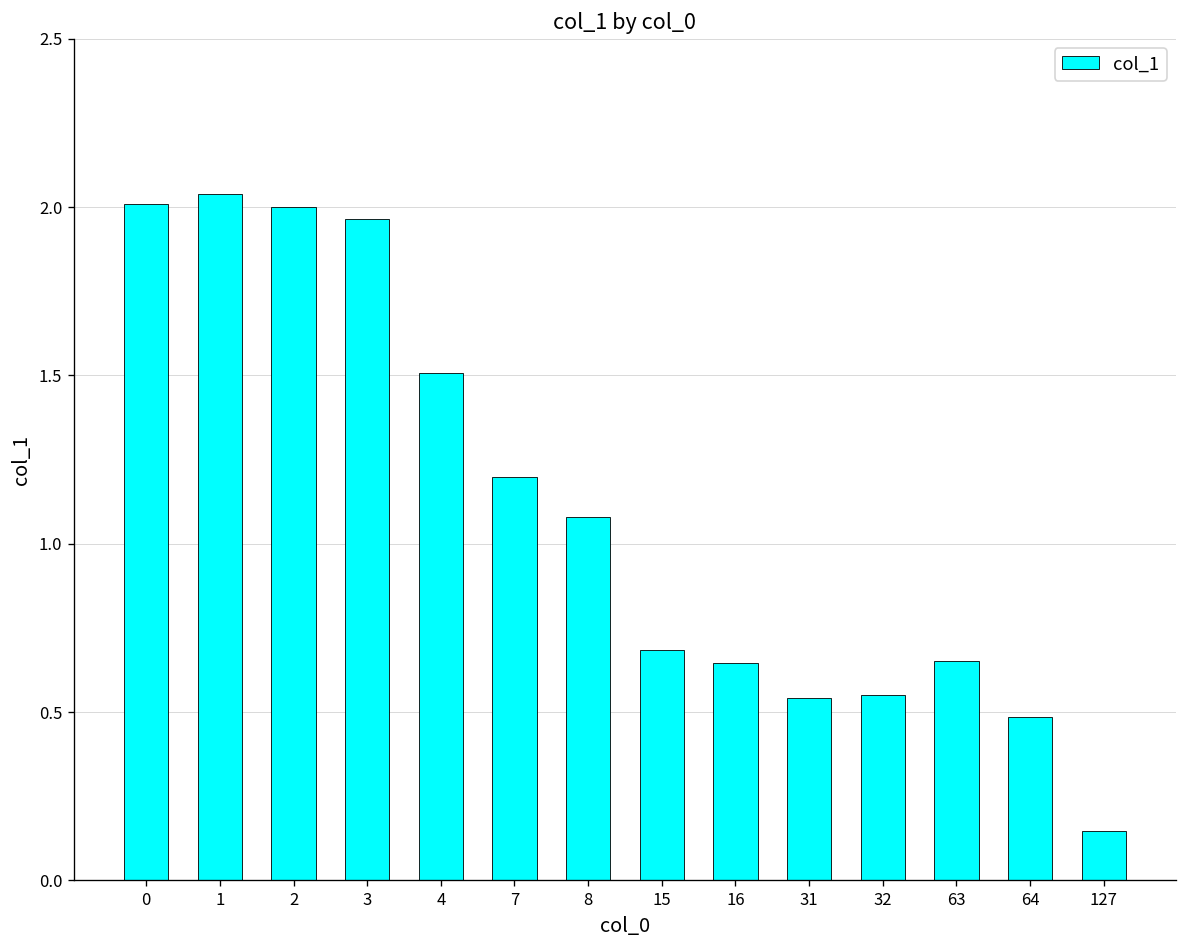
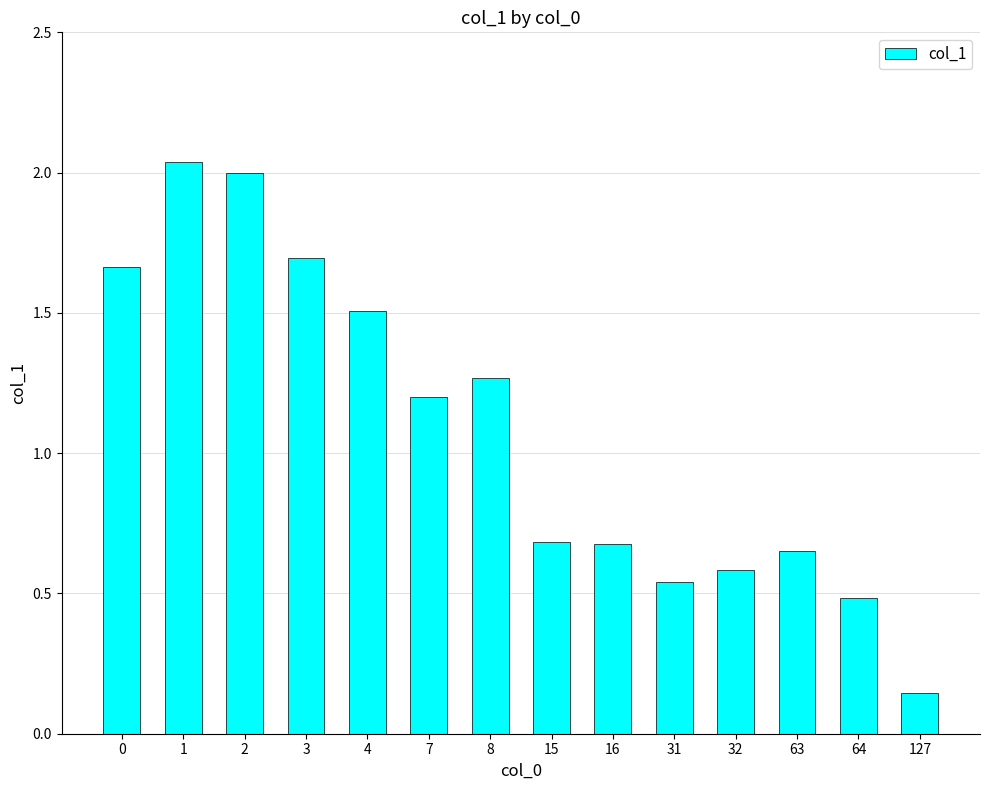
  {
-   "0": 2.01,
+   "0": 1.66,
    "1": 2.04,
    "2": 2.00,
-   "3": 1.96,
+   "3": 1.70,
    "4": 1.51,
    "7": 1.20,
-   "8": 1.08,
+   "8": 1.27,
    "15": 0.68,
-   "16": 0.65,
+   "16": 0.68,
    "31": 0.54,
-   "32": 0.55,
+   "32": 0.59,
    "63": 0.65,
    "64": 0.48,
    "127": 0.15
  }
